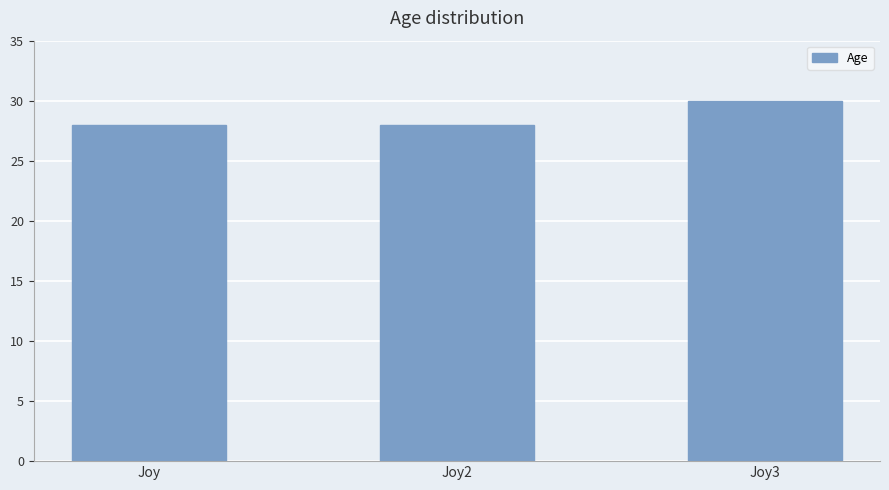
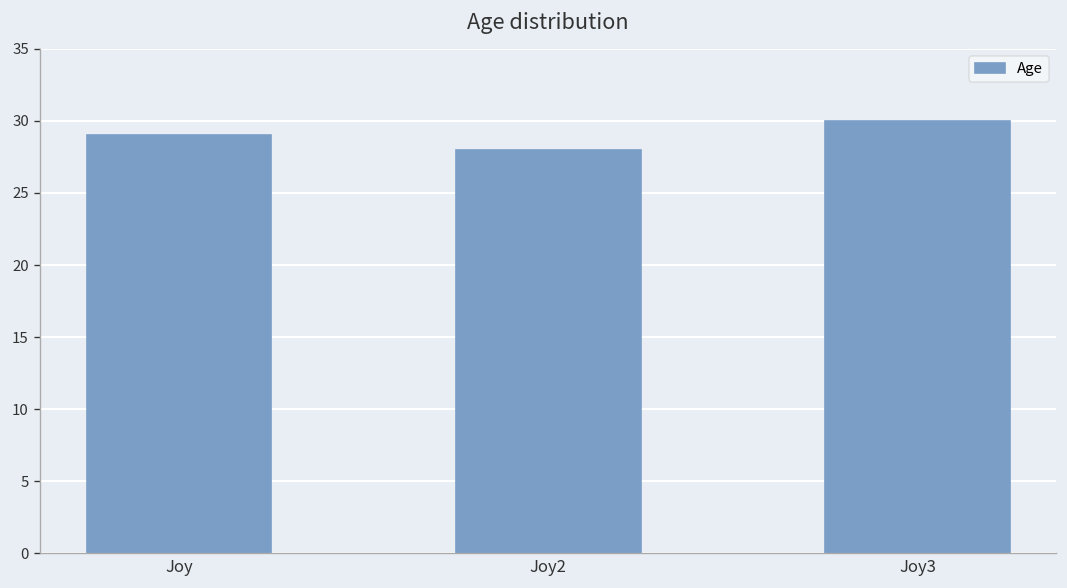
  {
-   "Joy": 28,
+   "Joy": 29,
    "Joy2": 28,
    "Joy3": 30
  }
